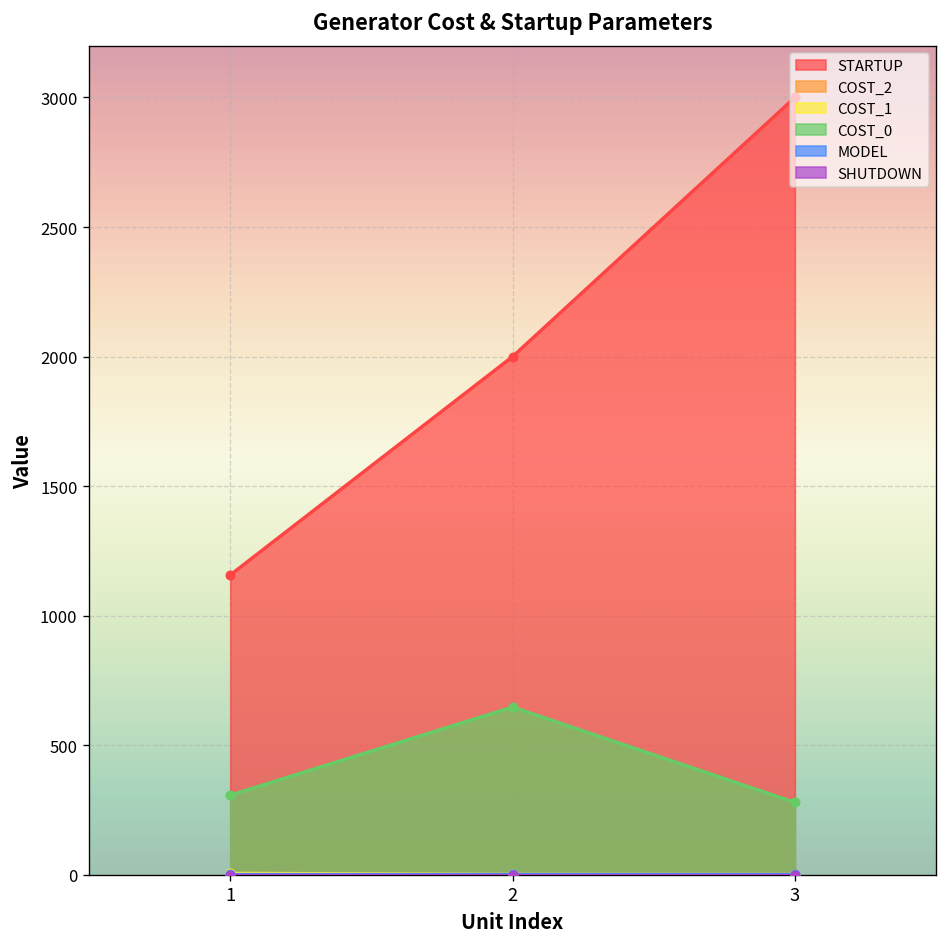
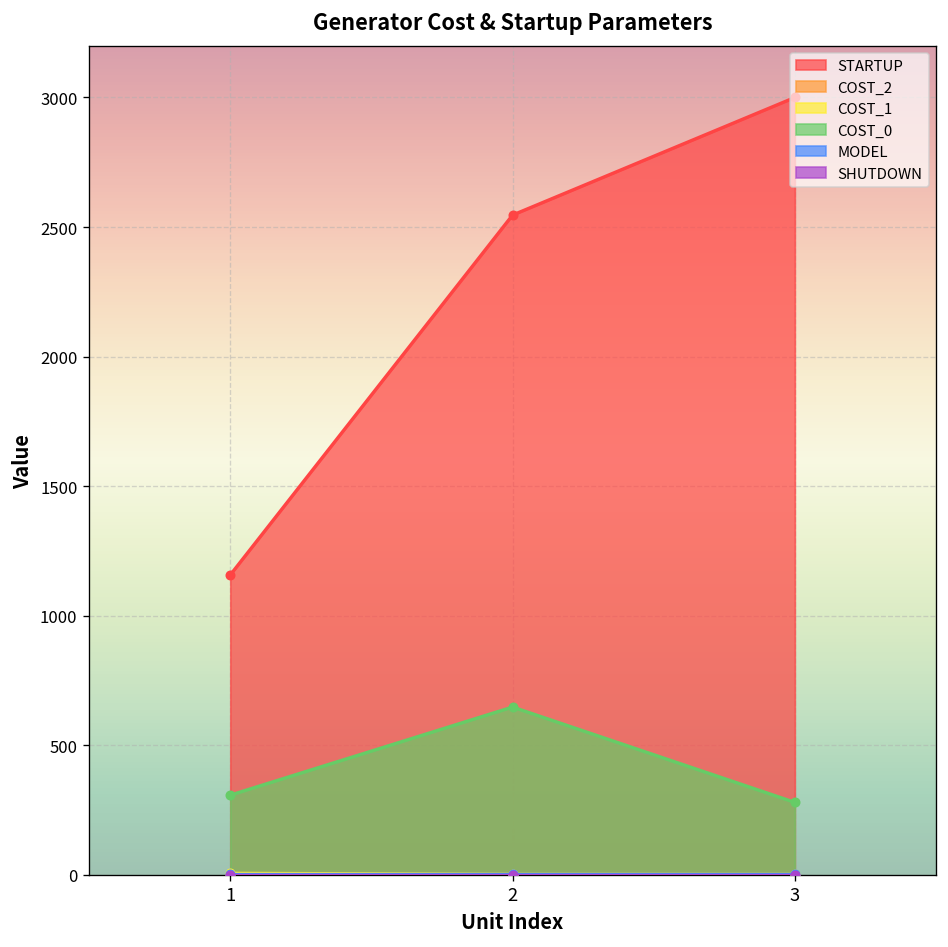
  {
    "STARTUP": {
      "1": 1160,
-     "2": 2000
+     "2": 2550
    },
    "COST_0": {
      "1": 310,
      "2": 650,
      "3": 280
    }
  }
